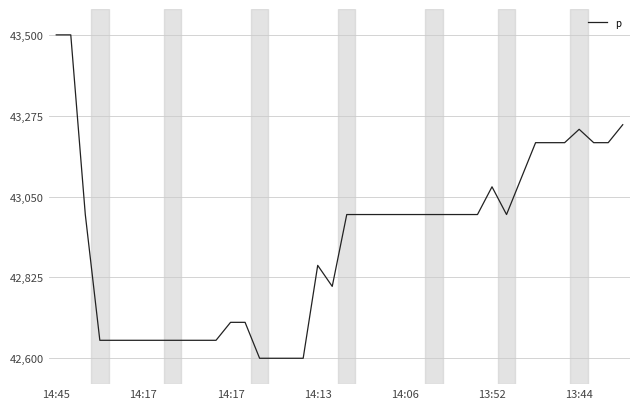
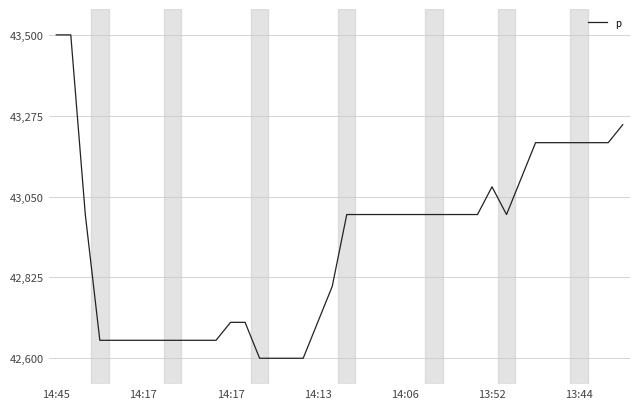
  {
    "14:45": "43,500",
-   "14:13": "42,860",
+   "14:13": "42,700",
    "14:06": "43,000",
    "13:52": "43,080",
-   "13:44": "43,240"
+   "13:44": "43,200"
  }
